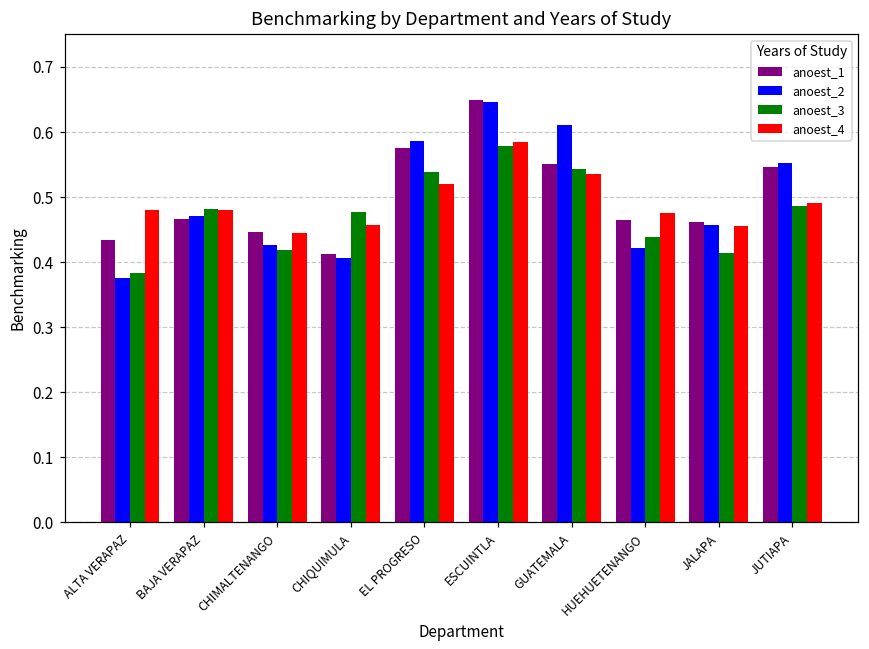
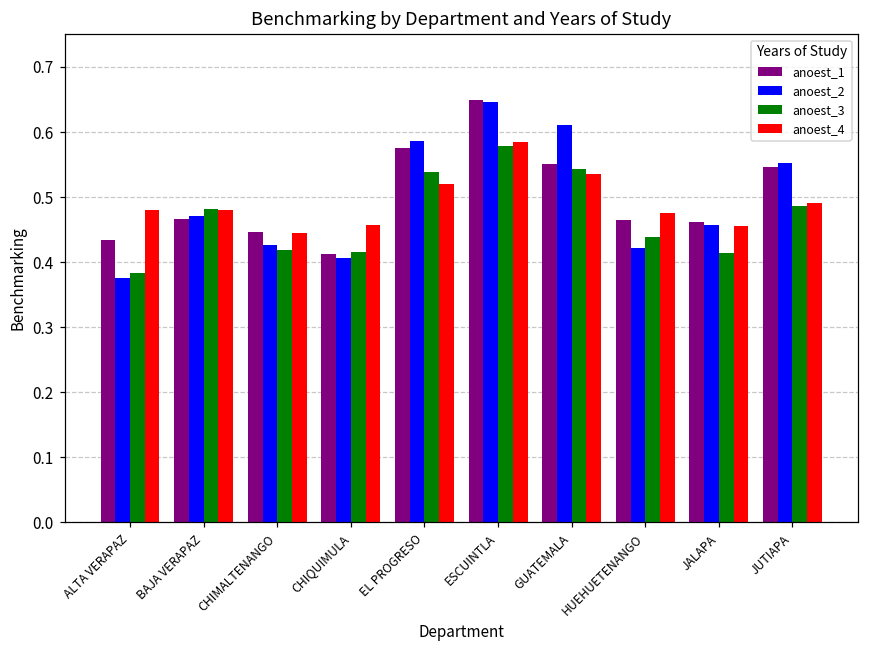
  {
    "anoest_1": {
      "ALTA VERAPAZ": 0.43,
      "BAJA VERAPAZ": 0.47,
      "CHIMALTENANGO": 0.45,
      "CHIQUIMULA": 0.41,
      "EL PROGRESO": 0.58,
      "ESCUINTLA": 0.65,
      "GUATEMALA": 0.55,
      "HUEHUETENANGO": 0.46,
      "JALAPA": 0.46,
      "JUTIAPA": 0.55
    },
    "anoest_2": {
      "ALTA VERAPAZ": 0.38,
      "BAJA VERAPAZ": 0.47,
      "CHIMALTENANGO": 0.43,
      "CHIQUIMULA": 0.41,
      "EL PROGRESO": 0.59,
      "ESCUINTLA": 0.65,
      "GUATEMALA": 0.61,
      "HUEHUETENANGO": 0.42,
      "JALAPA": 0.46,
      "JUTIAPA": 0.55
    },
    "anoest_3": {
      "ALTA VERAPAZ": 0.38,
      "BAJA VERAPAZ": 0.48,
      "CHIMALTENANGO": 0.42,
-     "CHIQUIMULA": 0.48,
+     "CHIQUIMULA": 0.42,
      "EL PROGRESO": 0.54,
      "ESCUINTLA": 0.58,
      "GUATEMALA": 0.54,
      "HUEHUETENANGO": 0.44,
      "JALAPA": 0.41,
      "JUTIAPA": 0.49
    },
    "anoest_4": {
      "ALTA VERAPAZ": 0.48,
      "BAJA VERAPAZ": 0.48,
      "CHIMALTENANGO": 0.44,
      "CHIQUIMULA": 0.46,
      "EL PROGRESO": 0.52,
      "ESCUINTLA": 0.59,
      "GUATEMALA": 0.54,
      "HUEHUETENANGO": 0.48,
      "JALAPA": 0.46,
      "JUTIAPA": 0.49
    }
  }
